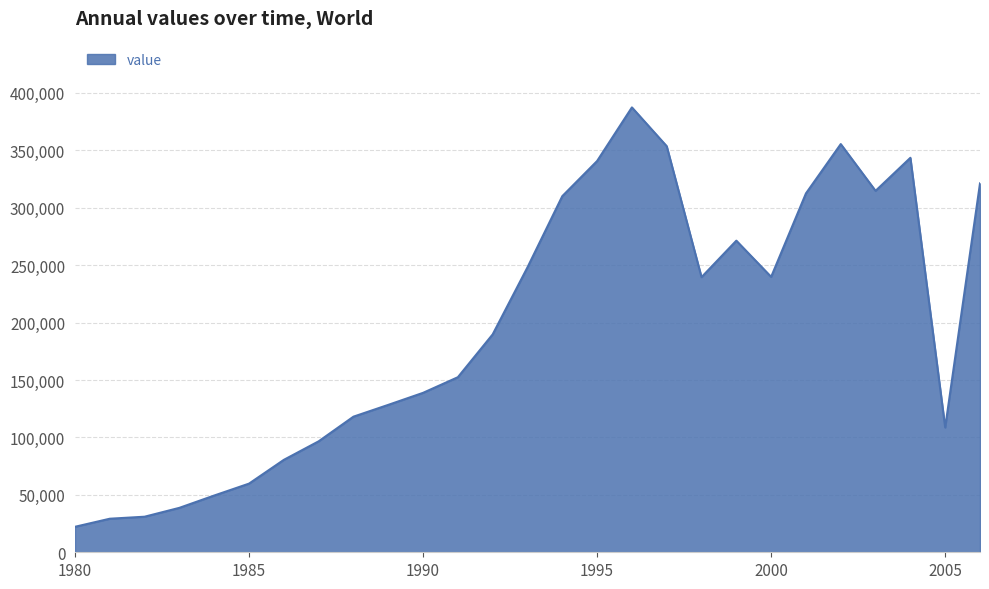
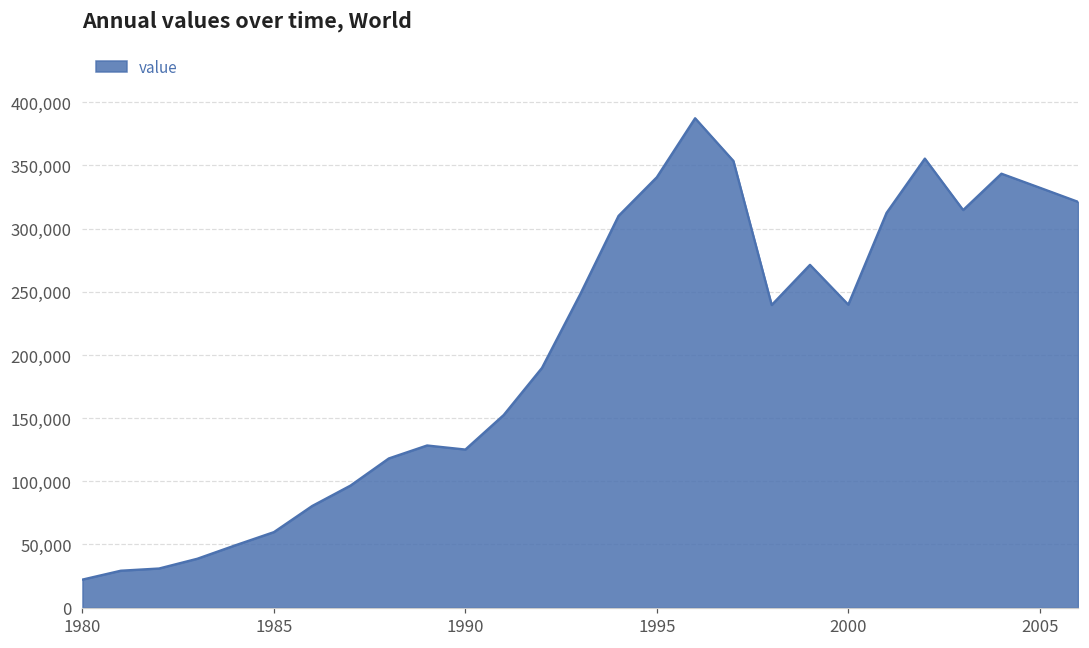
  {
    "1980": "22,000",
    "1985": "60,000",
-   "1990": "139,000",
+   "1990": "125,000",
    "1995": "341,000",
    "2000": "240,000",
-   "2005": "109,000"
+   "2005": "332,000"
  }
